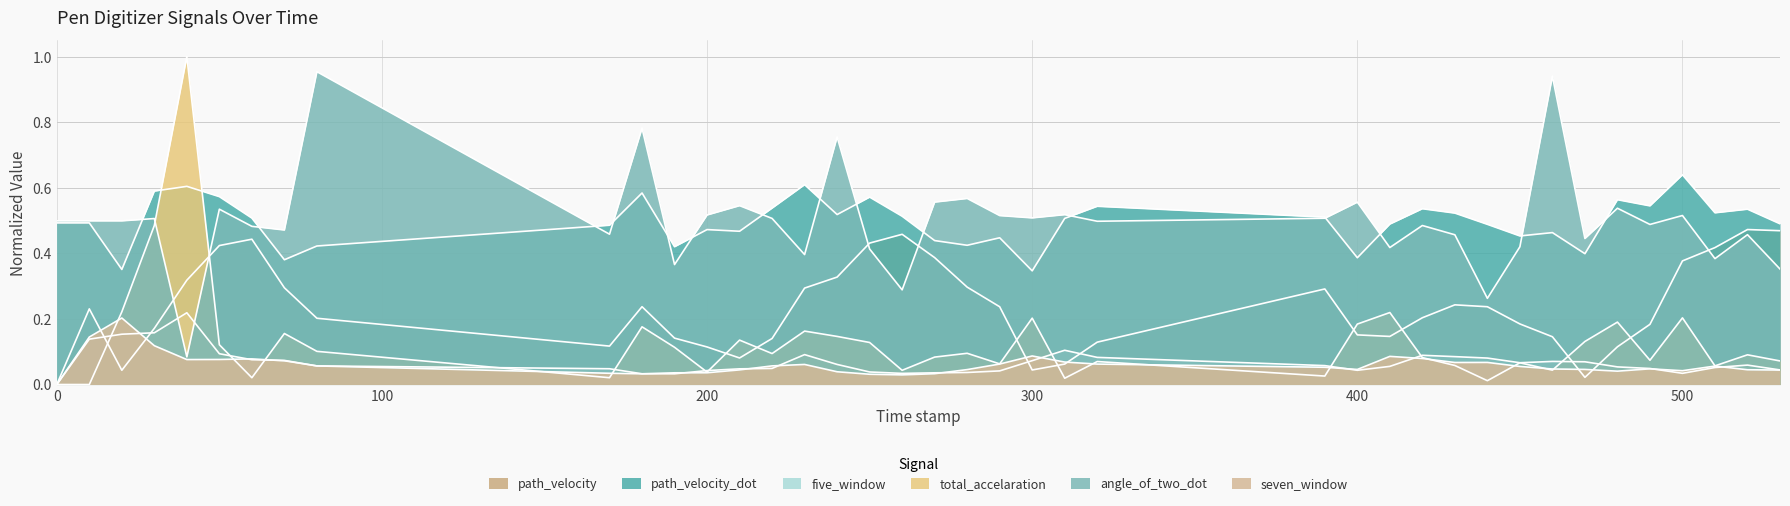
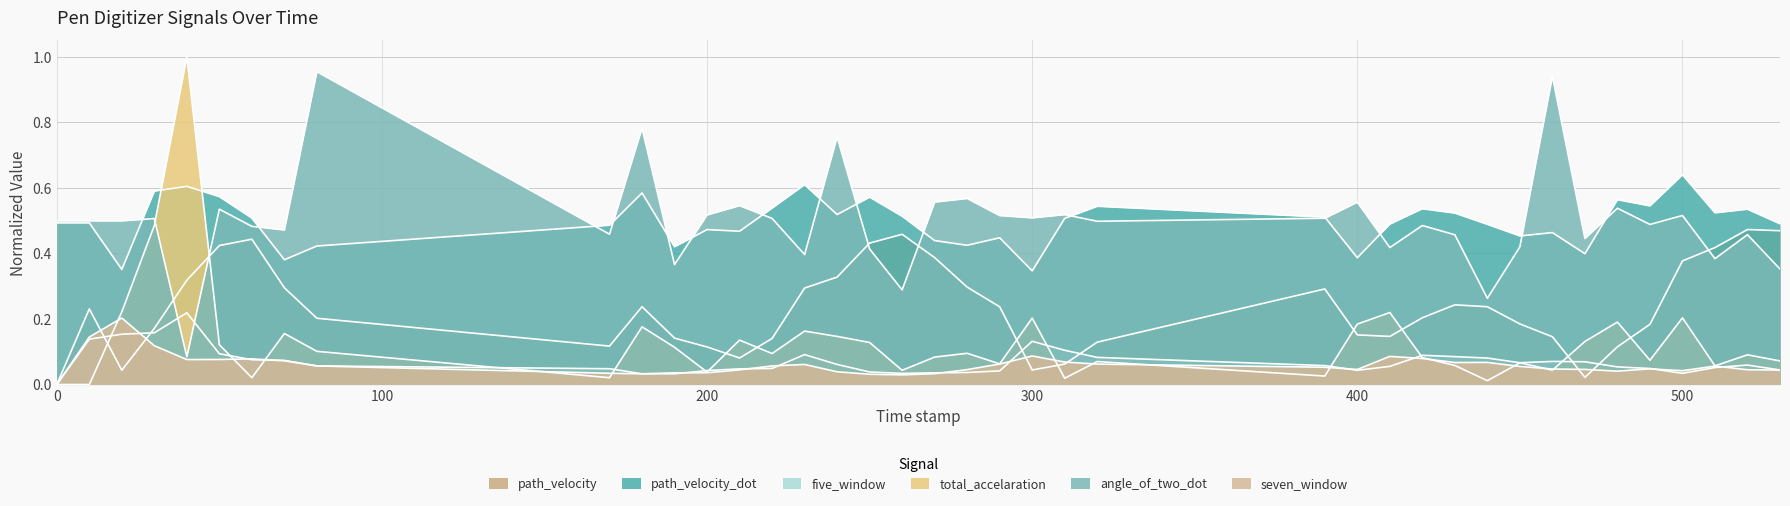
  {
    "five_window": {
-     "300": 0.07,
+     "300": 0.13,
      "500": 0.03
    }
  }
